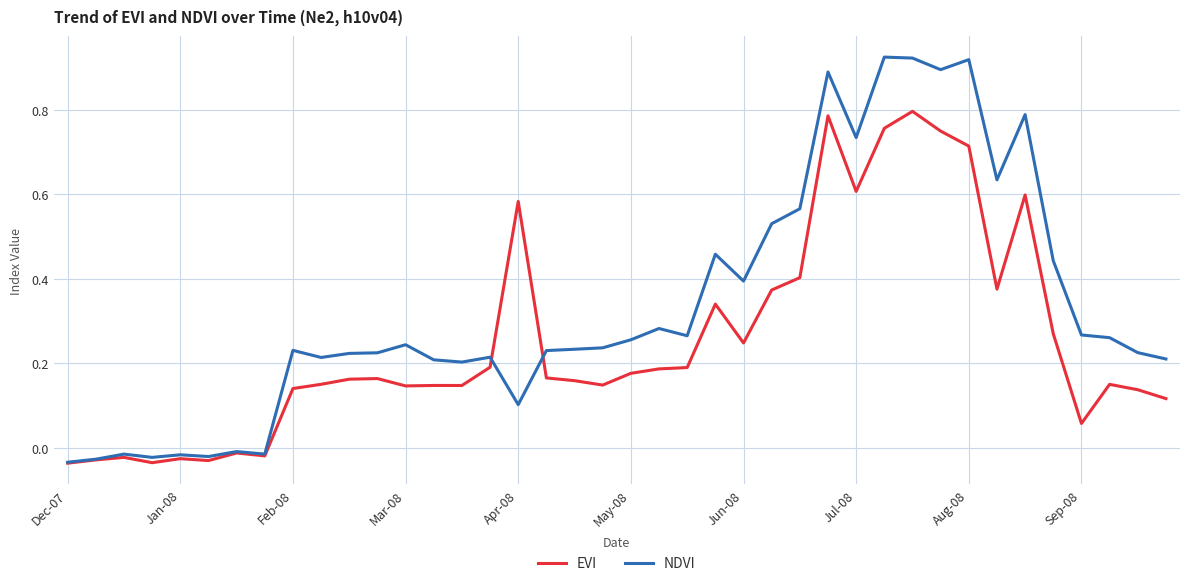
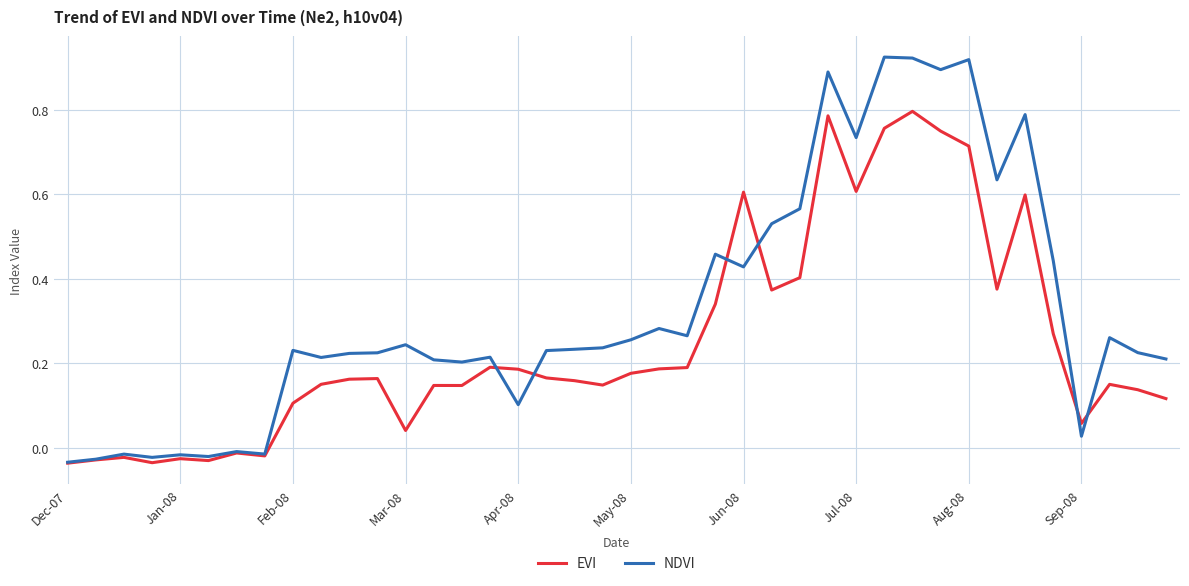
  {
    "EVI": {
      "Jan-08": -0.03,
-     "Feb-08": 0.14,
-     "Mar-08": 0.15,
-     "Apr-08": 0.58,
+     "Feb-08": 0.11,
+     "Mar-08": 0.04,
+     "Apr-08": 0.19,
      "May-08": 0.18,
-     "Jun-08": 0.25,
+     "Jun-08": 0.61,
      "Jul-08": 0.61,
      "Aug-08": 0.71,
      "Sep-08": 0.06
    },
    "NDVI": {
      "Jan-08": -0.02,
      "Feb-08": 0.23,
      "Mar-08": 0.24,
      "Apr-08": 0.10,
      "May-08": 0.26,
-     "Jun-08": 0.39,
+     "Jun-08": 0.43,
      "Jul-08": 0.73,
      "Aug-08": 0.92,
-     "Sep-08": 0.27
+     "Sep-08": 0.03
    }
  }
